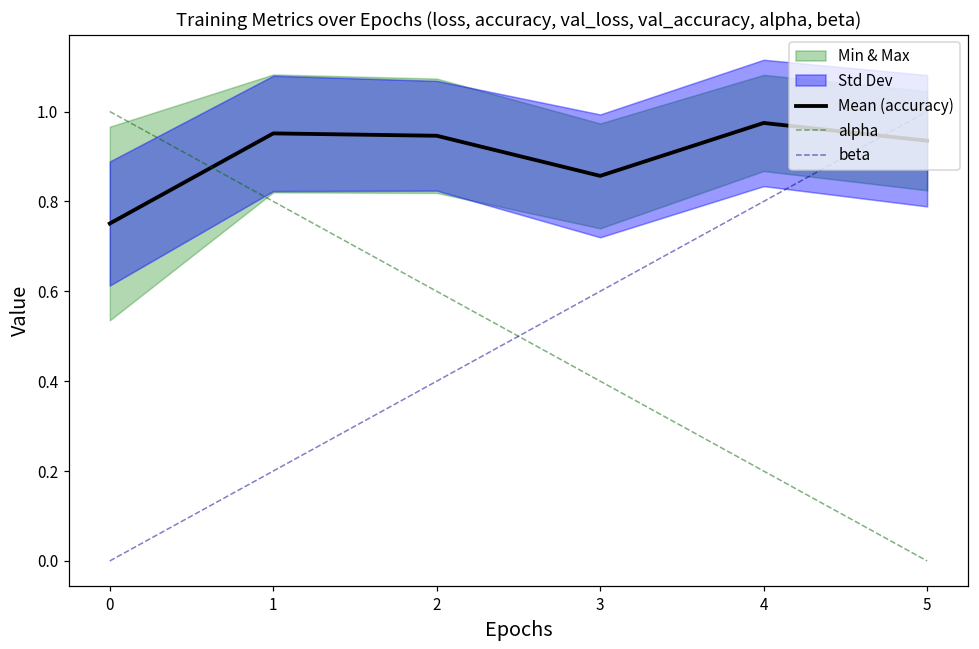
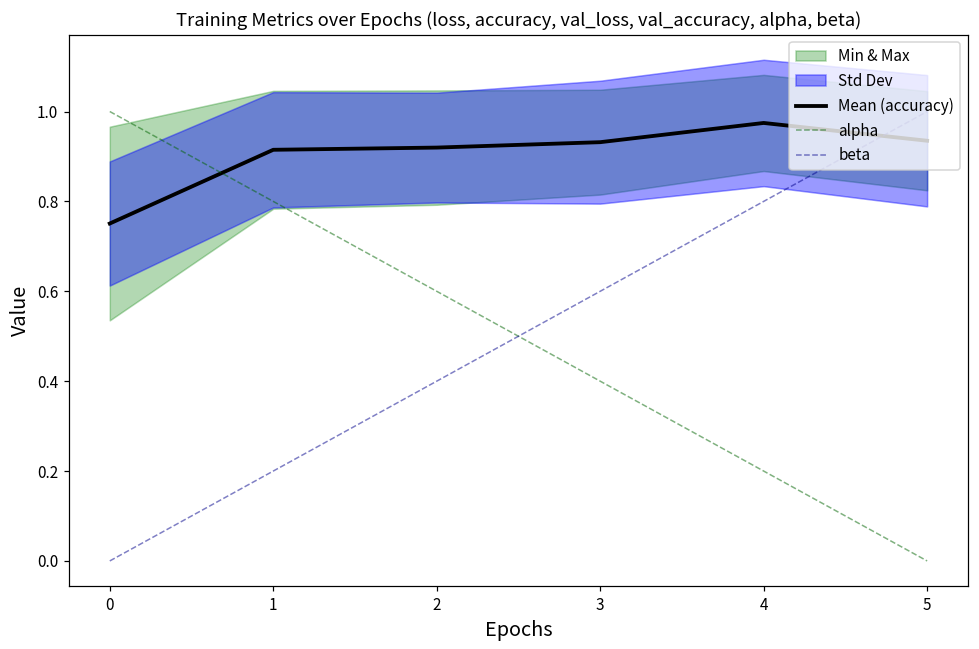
  {
    "Mean (accuracy)": {
      "0": 0.75,
-     "1": 0.95,
-     "2": 0.95,
-     "3": 0.86,
+     "1": 0.91,
+     "2": 0.92,
+     "3": 0.93,
      "4": 0.97
    },
    "beta": {
      "0": 0.00,
      "1": 0.20,
      "2": 0.40,
      "3": 0.60,
      "4": 0.80
    }
  }
